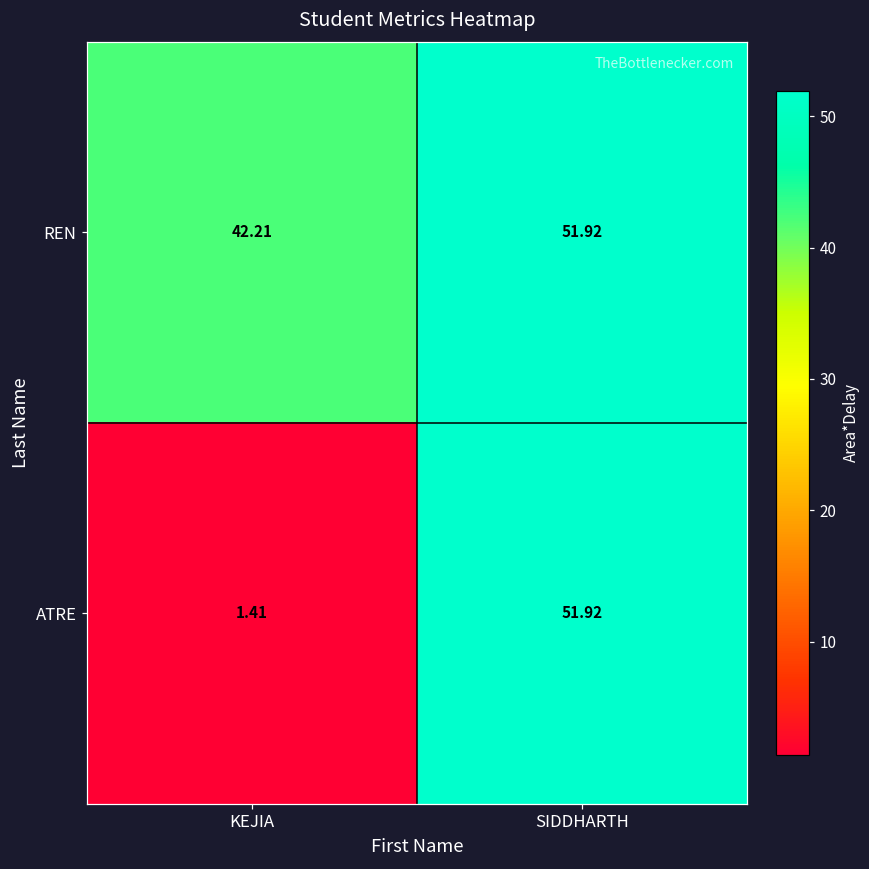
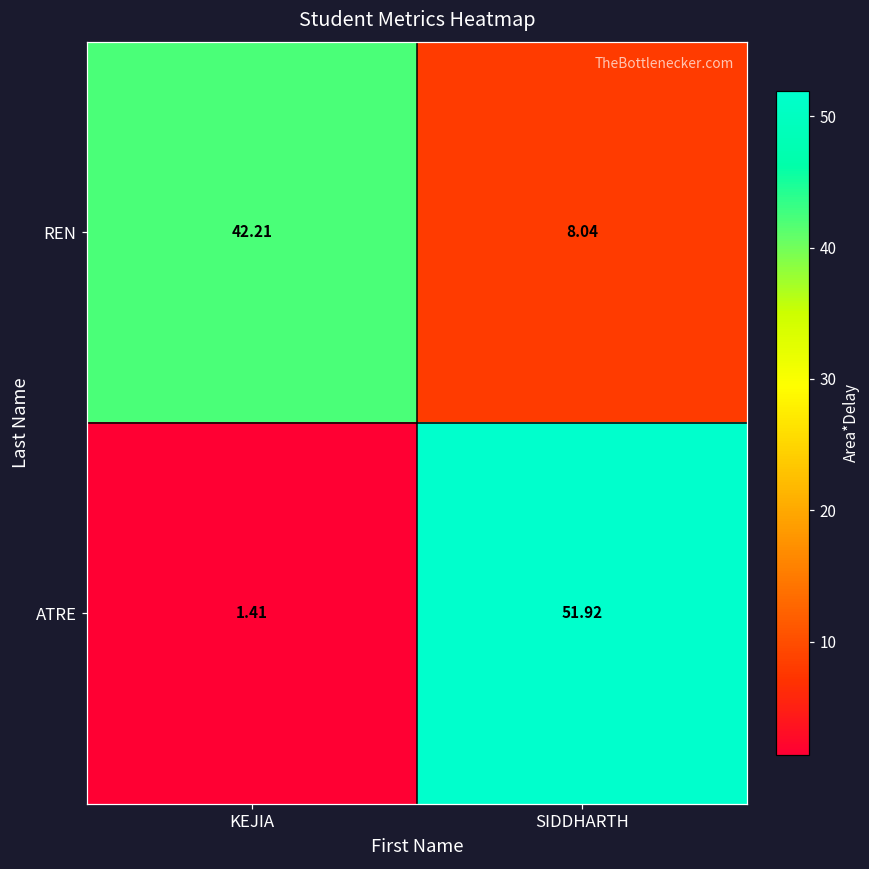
  {
    "REN": {
      "KEJIA": 42.21,
-     "SIDDHARTH": 51.92
+     "SIDDHARTH": 8.04
    },
    "ATRE": {
      "KEJIA": 1.41,
      "SIDDHARTH": 51.92
    }
  }
